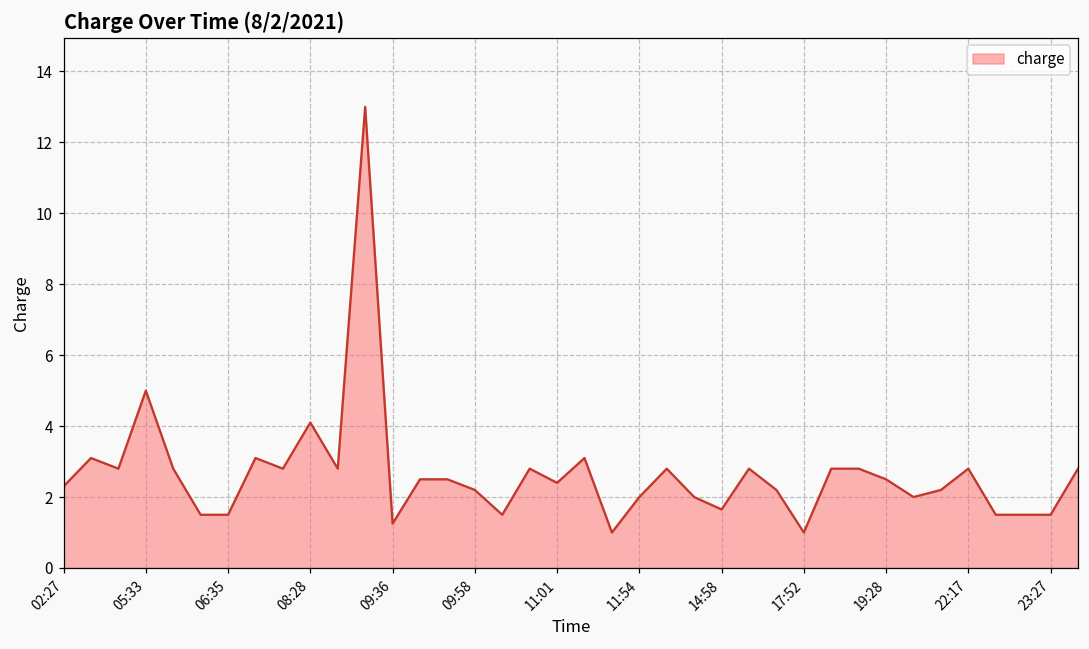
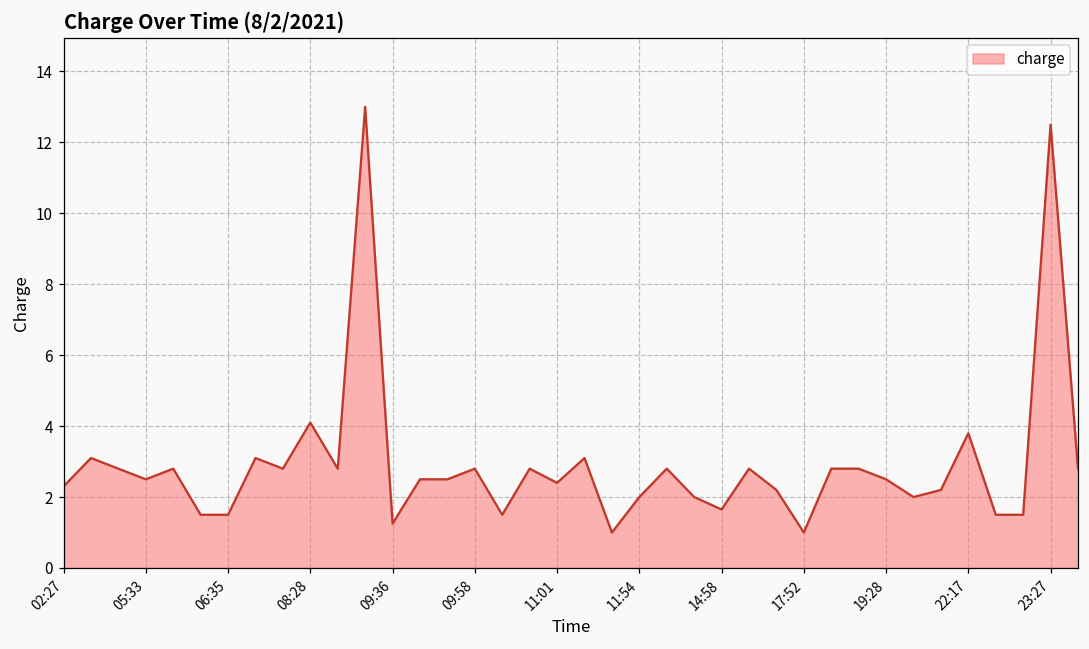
  {
    "02:27": 2.3,
-   "05:33": 5.0,
+   "05:33": 2.5,
    "06:35": 1.5,
    "08:28": 4.1,
    "09:36": 1.3,
-   "09:58": 2.2,
+   "09:58": 2.8,
    "11:01": 2.4,
    "11:54": 2.0,
    "14:58": 1.7,
    "17:52": 1.0,
    "19:28": 2.5,
-   "22:17": 2.8,
-   "23:27": 1.5
+   "22:17": 3.8,
+   "23:27": 12.5
  }
